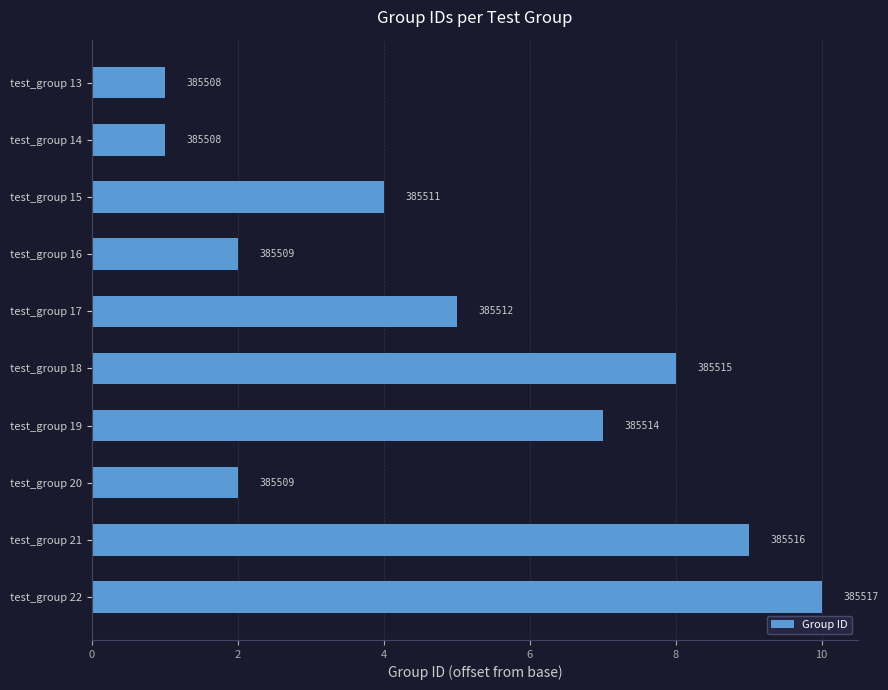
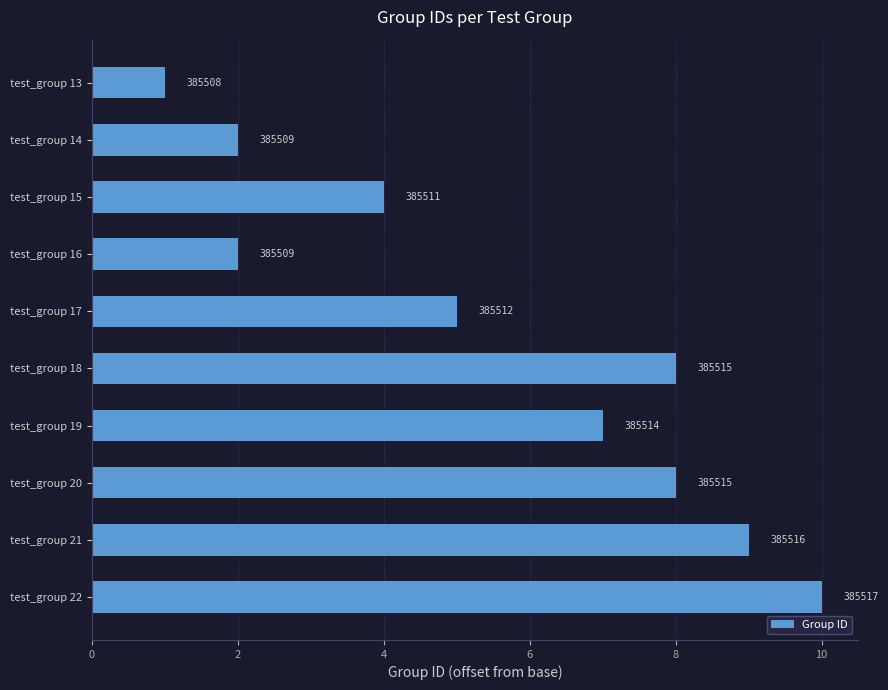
  {
-   "test_group 14": 385508,
-   "test_group 20": 385509
+   "test_group 14": 385509,
+   "test_group 20": 385515
  }
